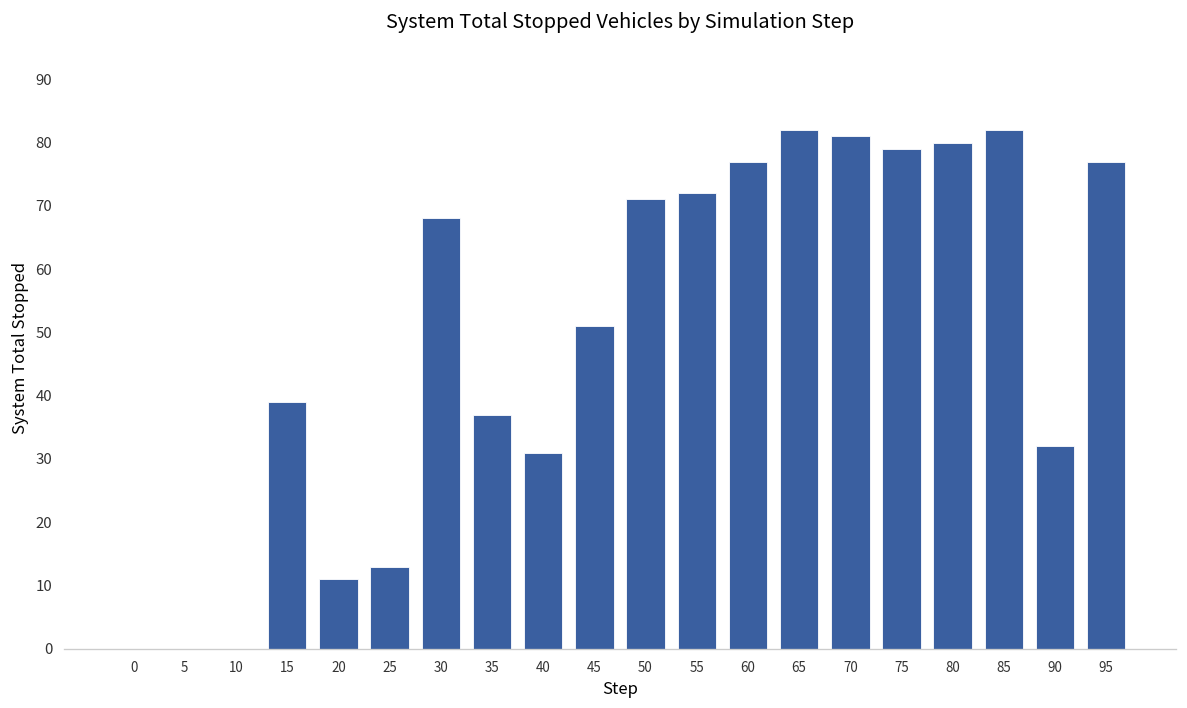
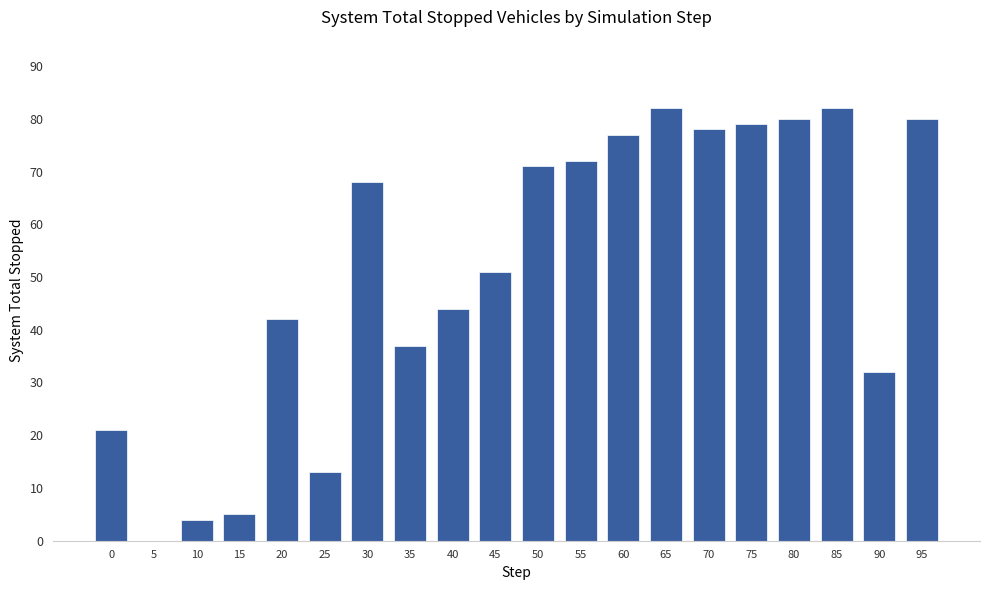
  {
-   "0": 0,
+   "0": 21,
    "5": 0,
-   "10": 0,
-   "15": 39,
-   "20": 11,
+   "10": 4,
+   "15": 5,
+   "20": 42,
    "25": 13,
    "30": 68,
    "35": 37,
-   "40": 31,
+   "40": 44,
    "45": 51,
    "50": 71,
    "55": 72,
    "60": 77,
    "65": 82,
-   "70": 81,
+   "70": 78,
    "75": 79,
    "80": 80,
    "85": 82,
    "90": 32,
-   "95": 77
+   "95": 80
  }
